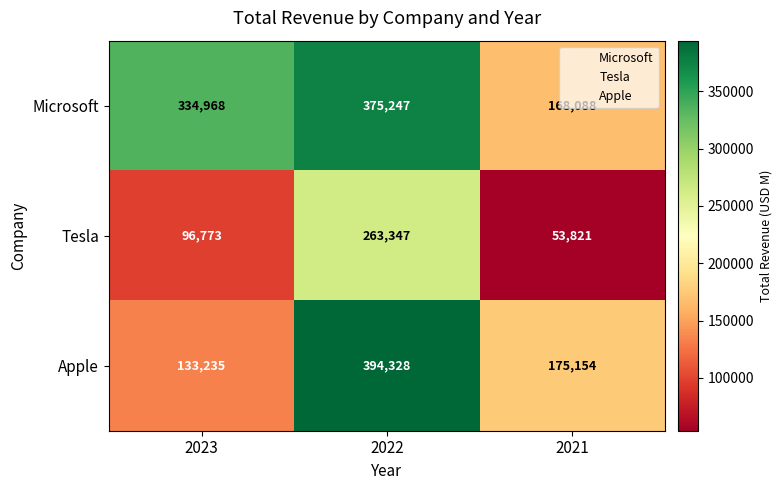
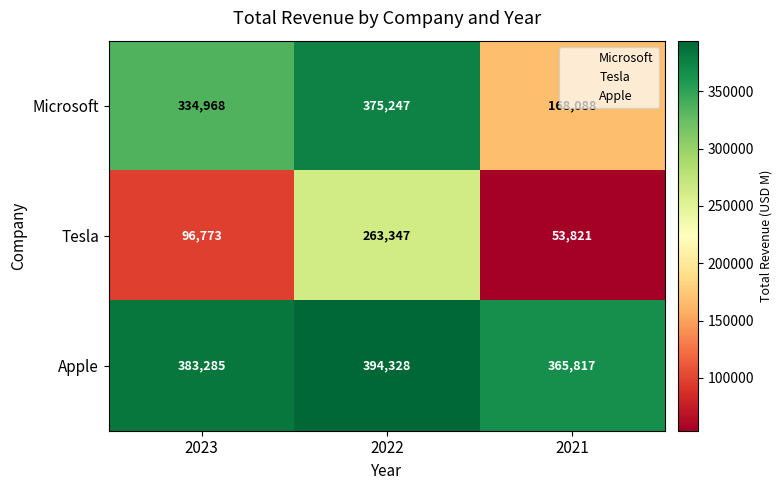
  {
    "Microsoft": {
      "2023": "334,968",
      "2022": "375,247"
    },
    "Tesla": {
      "2023": "96,773",
      "2022": "263,347",
      "2021": "53,821"
    },
    "Apple": {
-     "2023": "133,235",
+     "2023": "383,285",
      "2022": "394,328",
-     "2021": "175,154"
+     "2021": "365,817"
    }
  }
